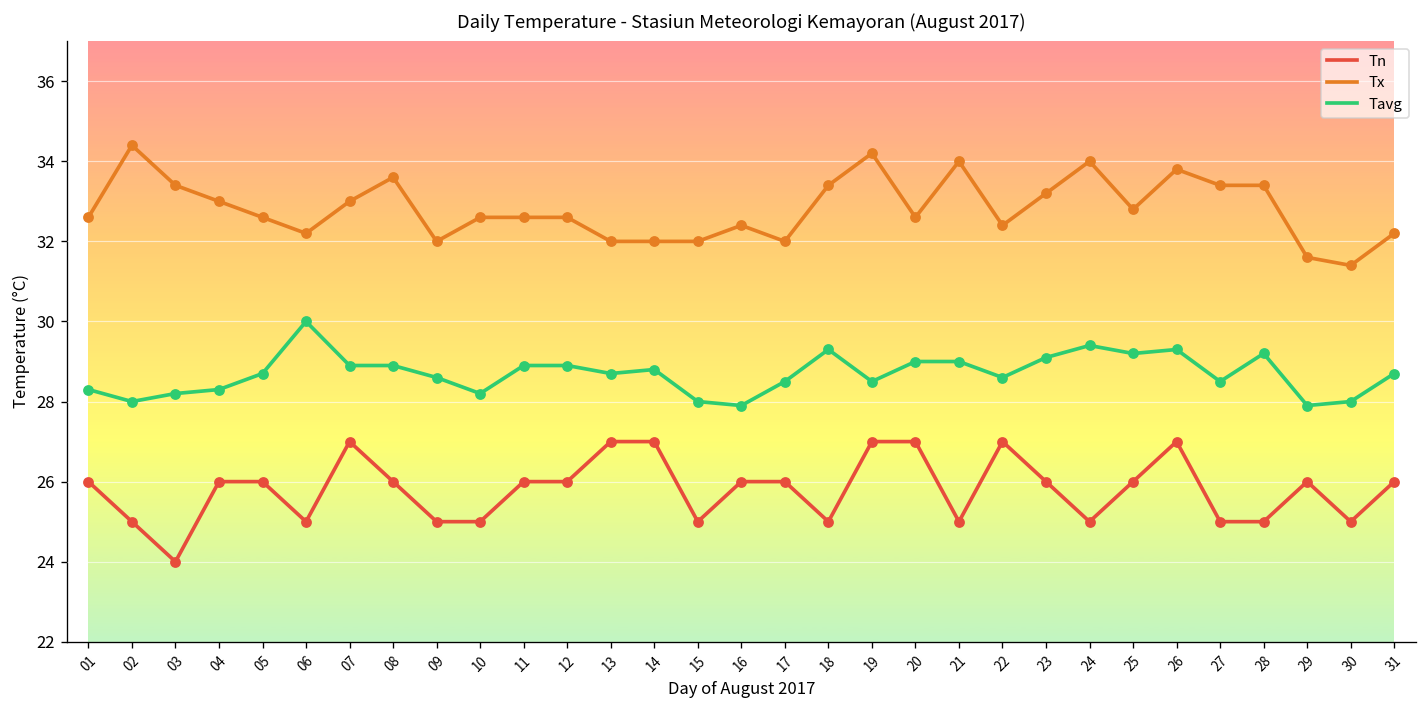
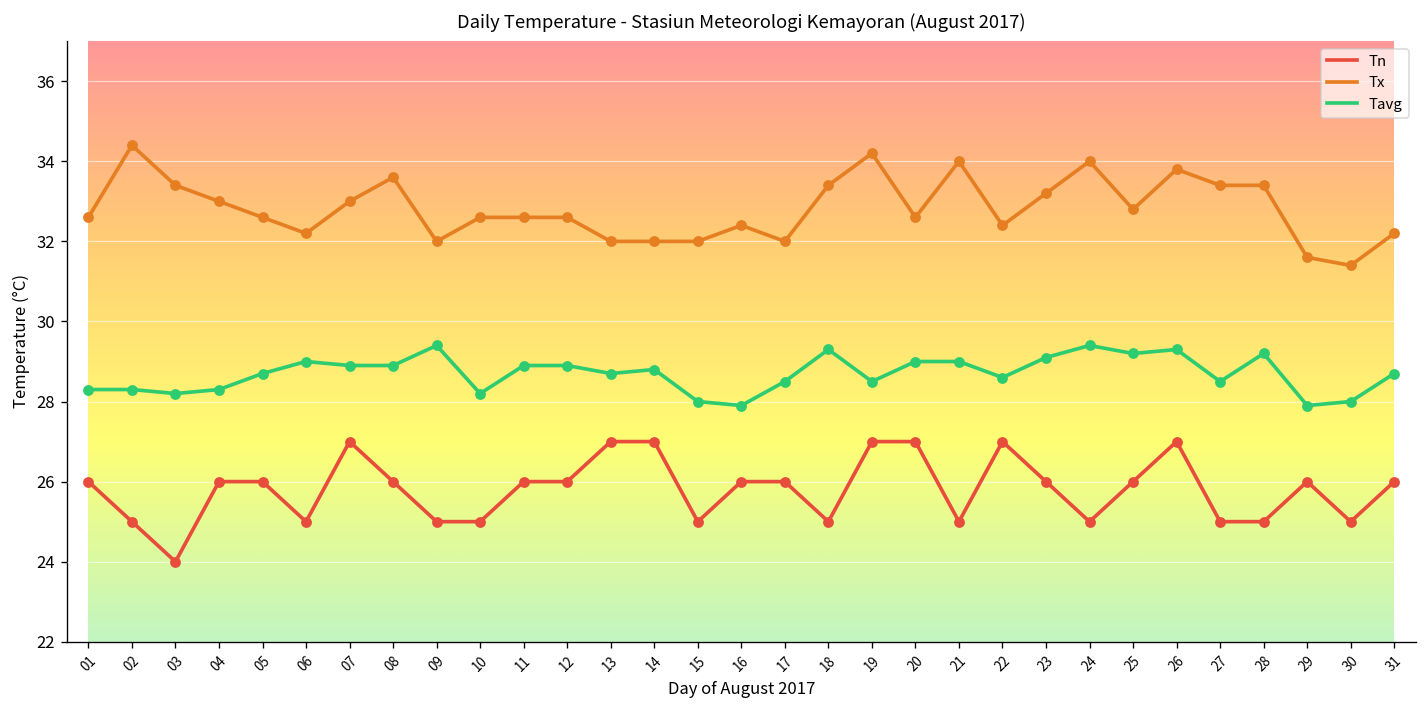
  {
    "Tavg": {
      "01": 28.3,
-     "02": 28.0,
+     "02": 28.3,
      "03": 28.2,
      "04": 28.3,
      "05": 28.7,
-     "06": 30,
+     "06": 29,
      "07": 28.9,
      "08": 28.9,
-     "09": 28.6,
+     "09": 29.4,
      "10": 28.2,
      "11": 28.9,
      "12": 28.9,
      "13": 28.7,
      "14": 28.8,
      "15": 28.0,
      "16": 27.9,
      "17": 28.5,
      "18": 29.3,
      "19": 28.5,
      "20": 29.0,
      "21": 29.0,
      "22": 28.6,
      "23": 29.1,
      "24": 29.4,
      "25": 29.2,
      "26": 29.3,
      "27": 28.5,
      "28": 29.2,
      "29": 27.9,
      "30": 28.0,
      "31": 28.7
    }
  }
